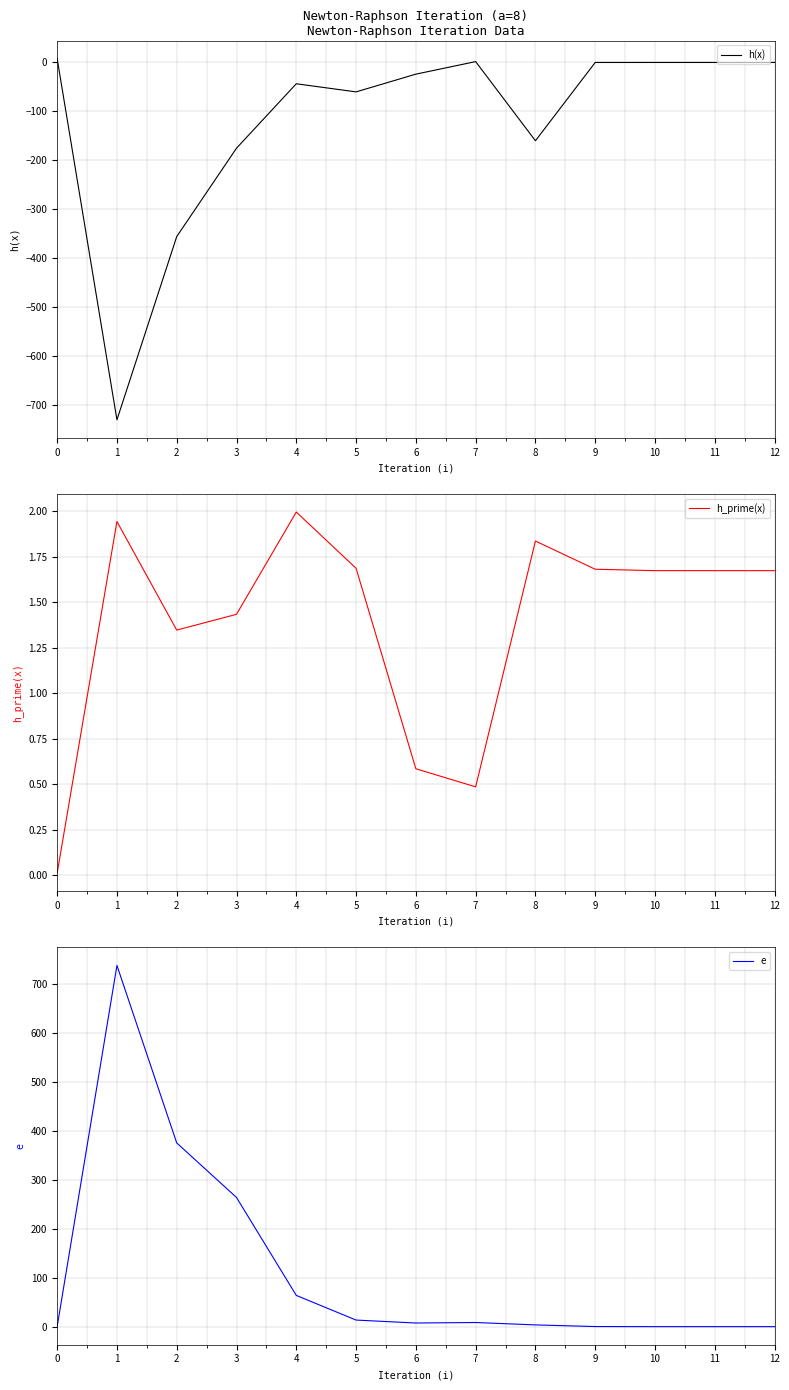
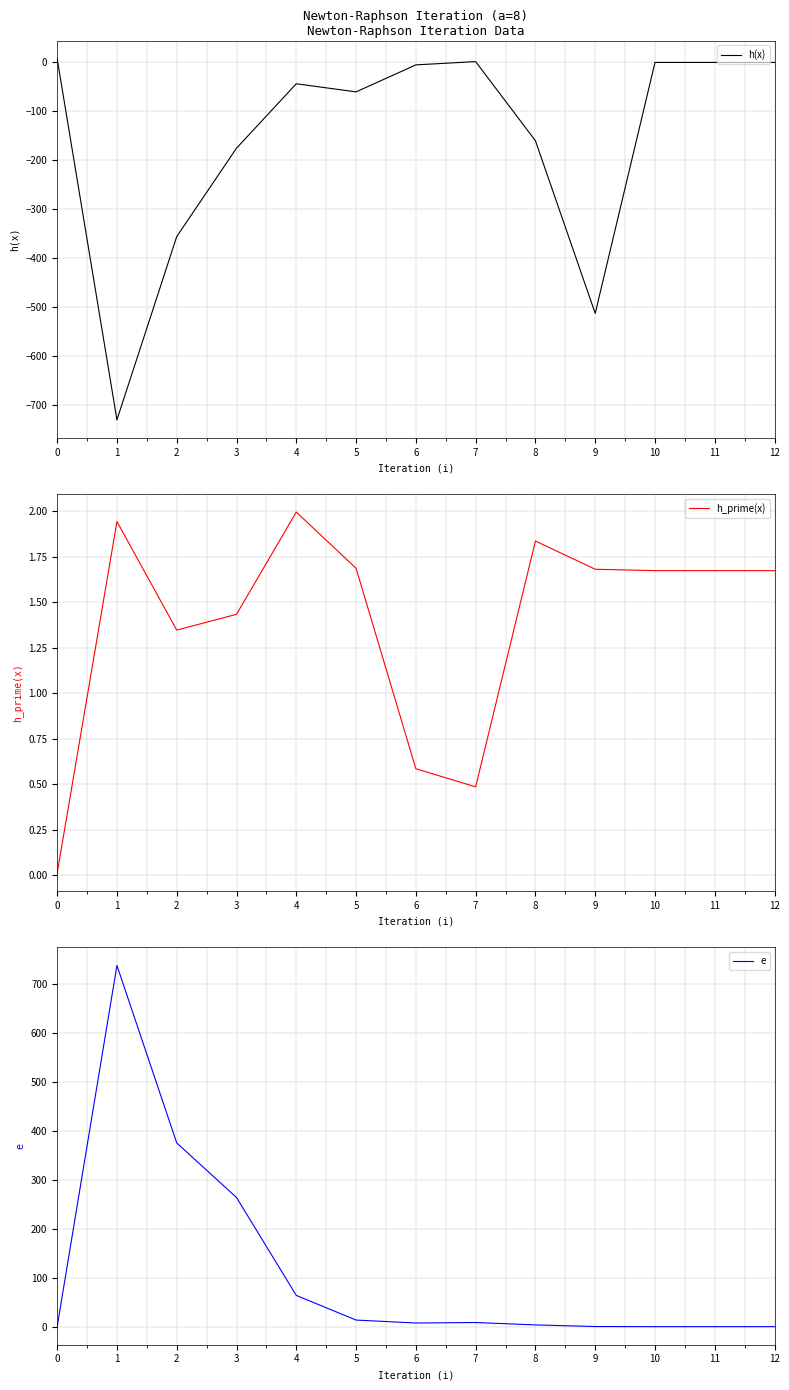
  {
    "Newton-Raphson Iteration (a=8) Newton-Raphson Iteration Data": {
      "0": 10,
      "1": -730,
      "2": -360,
      "3": -180,
      "4": -40,
      "5": -60,
-     "6": -20,
+     "6": 0,
      "7": 0,
      "8": -160,
-     "9": 0,
+     "9": -510,
      "10": 0,
      "11": 0,
      "12": 0
    }
  }
